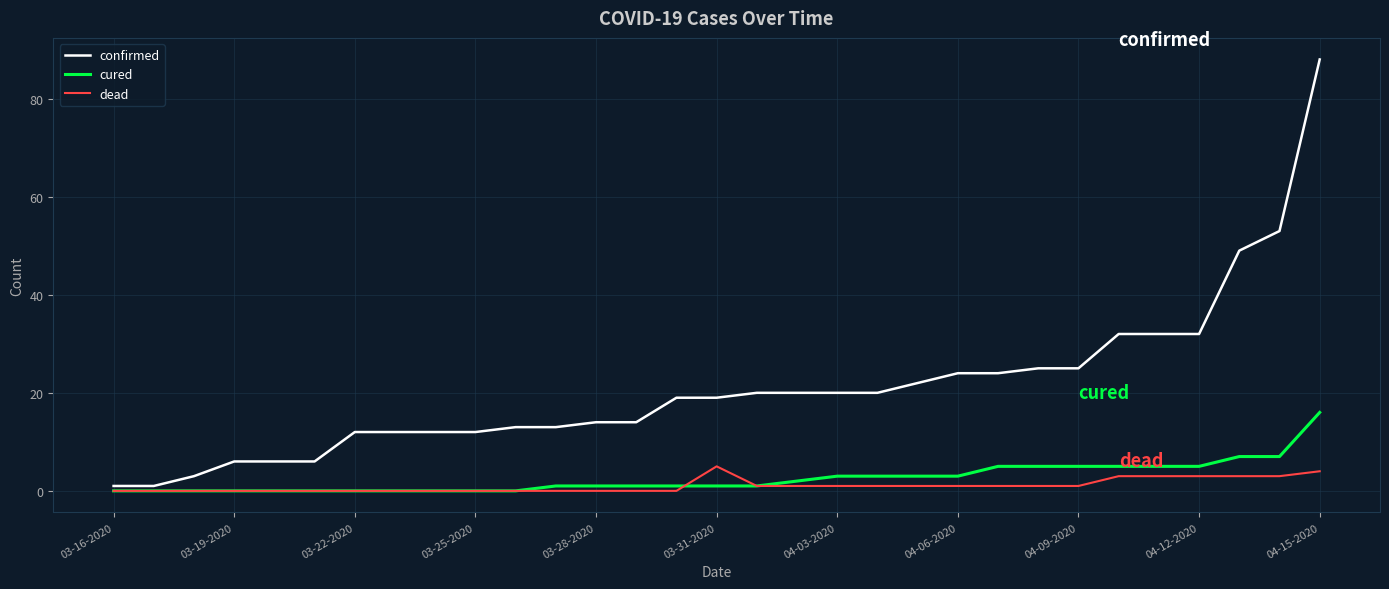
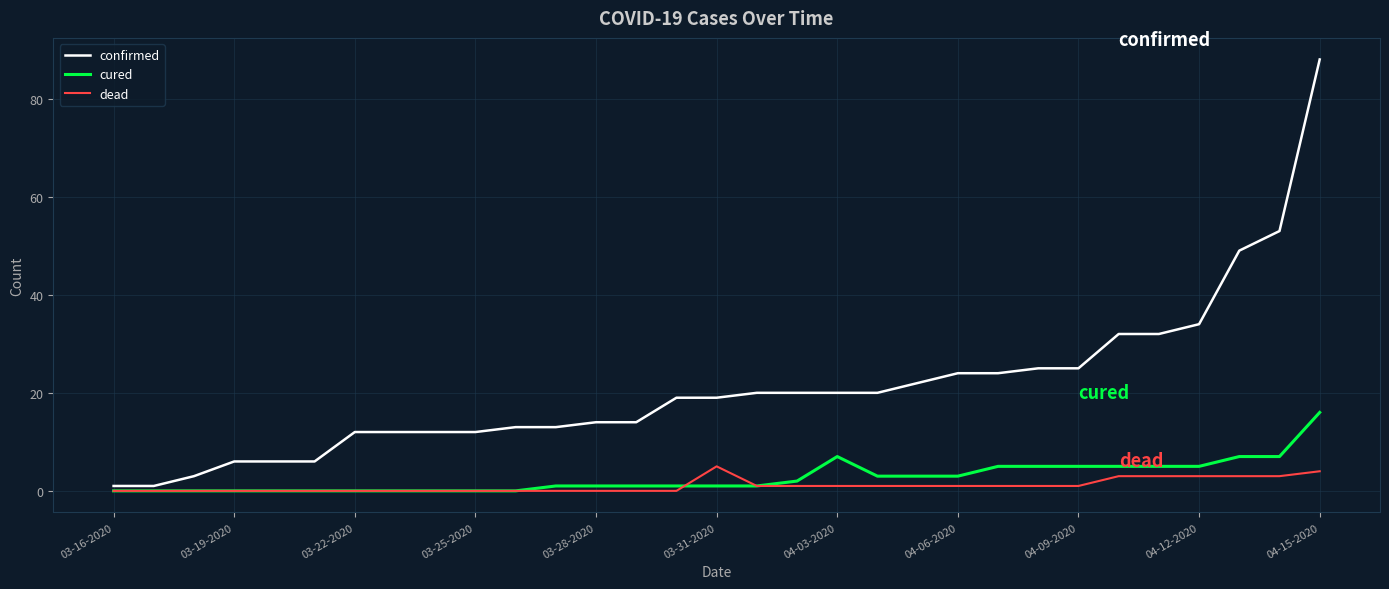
  {
    "confirmed": {
      "03-16-2020": 1,
      "03-19-2020": 6,
      "03-22-2020": 12,
      "03-25-2020": 12,
      "03-28-2020": 14,
      "03-31-2020": 19,
      "04-03-2020": 20,
      "04-06-2020": 24,
      "04-09-2020": 25,
-     "04-12-2020": 32,
+     "04-12-2020": 34,
      "04-15-2020": 88
    },
    "cured": {
      "03-28-2020": 1,
      "03-31-2020": 1,
-     "04-03-2020": 3,
+     "04-03-2020": 7,
      "04-06-2020": 3,
      "04-09-2020": 5,
      "04-12-2020": 5,
      "04-15-2020": 16
    },
    "dead": {
      "03-28-2020": 0,
      "03-31-2020": 5,
      "04-03-2020": 1,
      "04-06-2020": 1,
      "04-09-2020": 1,
      "04-12-2020": 3,
      "04-15-2020": 4
    }
  }
